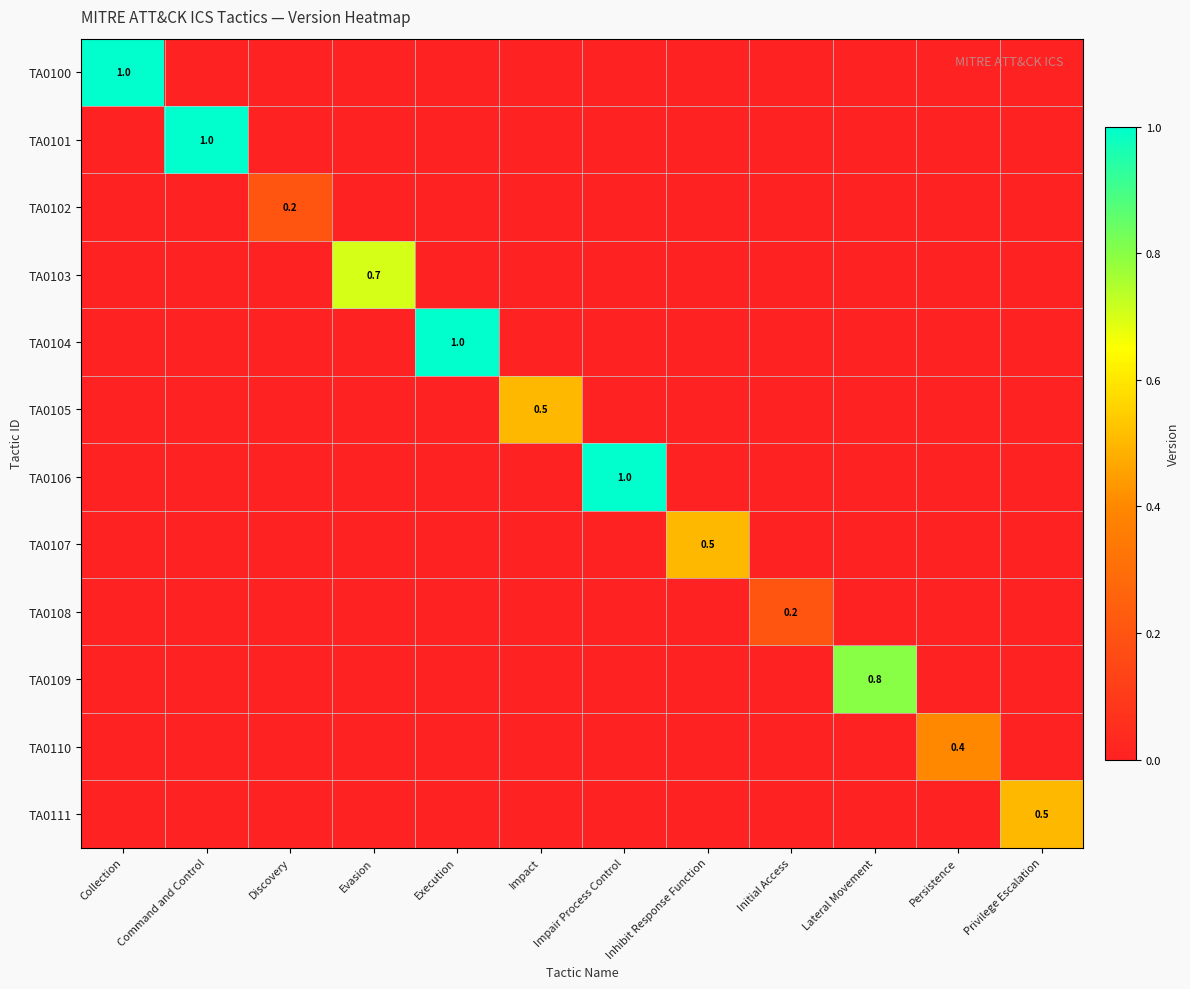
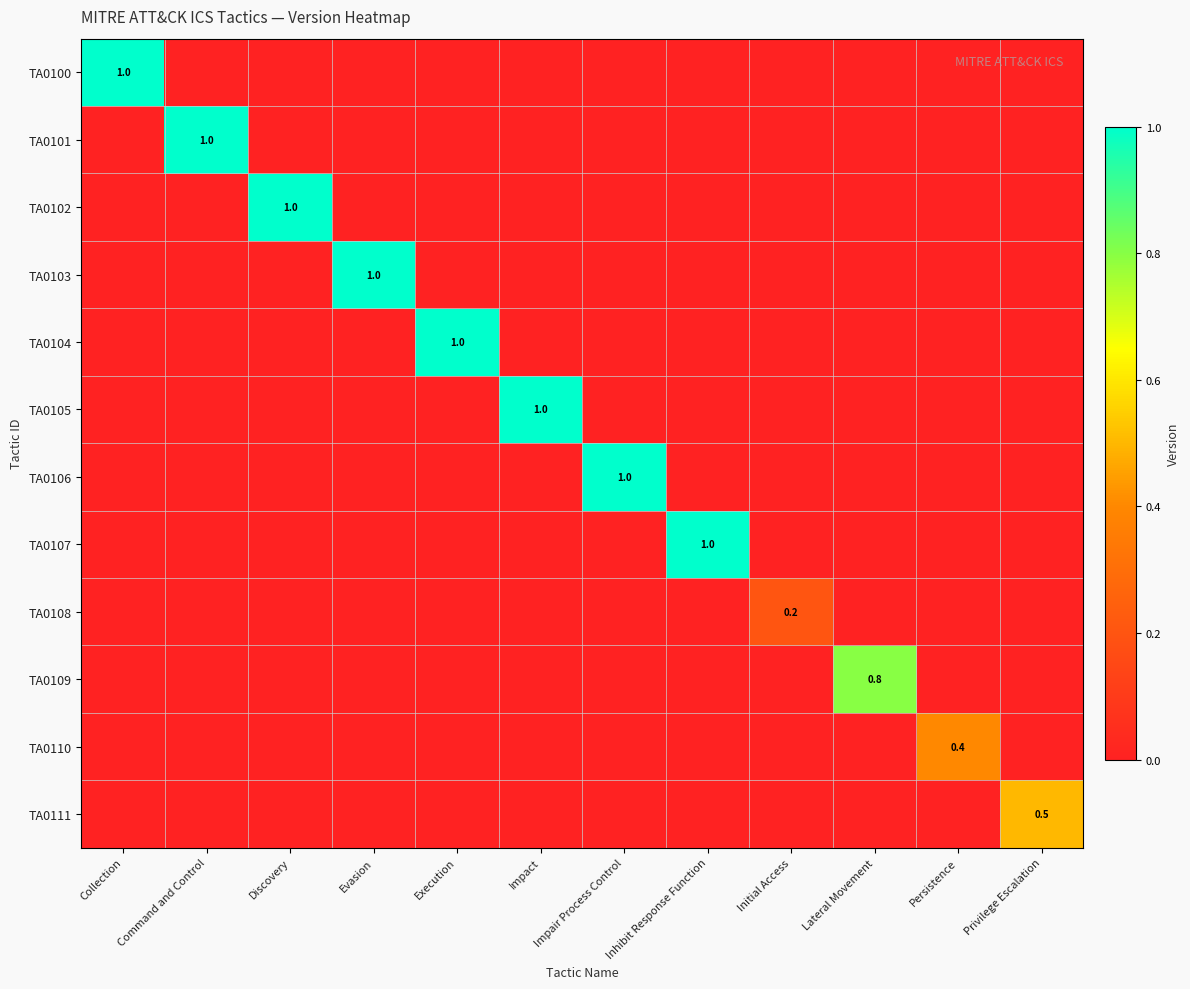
  {
    "TA0100": {
      "Collection": 1.0
    },
    "TA0101": {
      "Command and Control": 1.0
    },
    "TA0102": {
-     "Discovery": 0.2
+     "Discovery": 1.0
    },
    "TA0103": {
-     "Evasion": 0.7
+     "Evasion": 1.0
    },
    "TA0104": {
      "Execution": 1.0
    },
    "TA0105": {
-     "Impact": 0.5
+     "Impact": 1.0
    },
    "TA0106": {
      "Impair Process Control": 1.0
    },
    "TA0107": {
-     "Inhibit Response Function": 0.5
+     "Inhibit Response Function": 1.0
    },
    "TA0108": {
      "Initial Access": 0.2
    },
    "TA0109": {
      "Lateral Movement": 0.8
    },
    "TA0110": {
      "Persistence": 0.4
    },
    "TA0111": {
      "Privilege Escalation": 0.5
    }
  }
